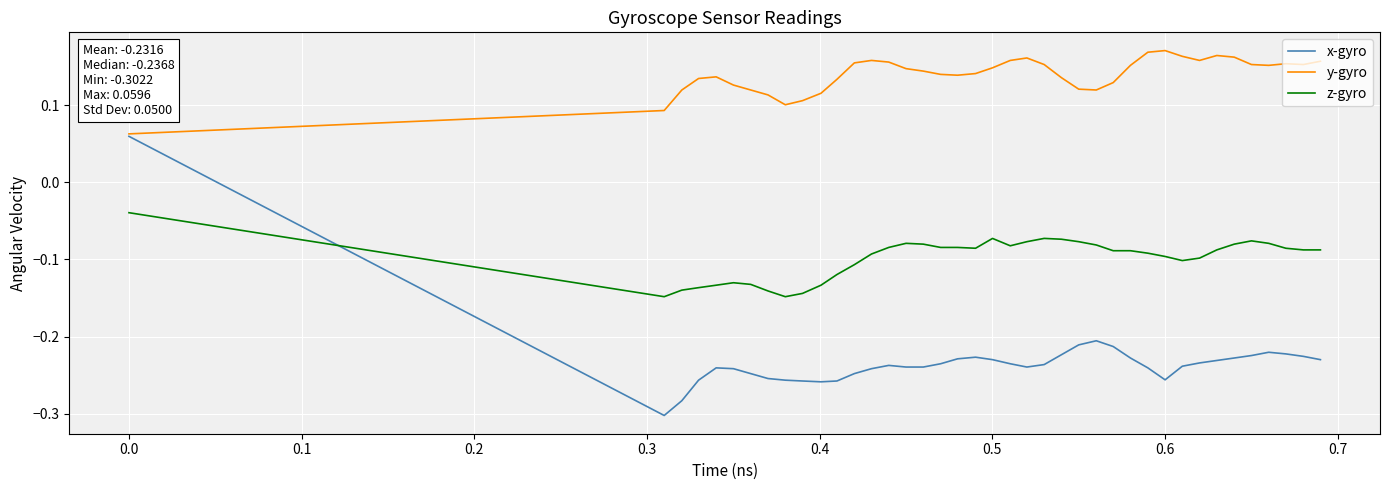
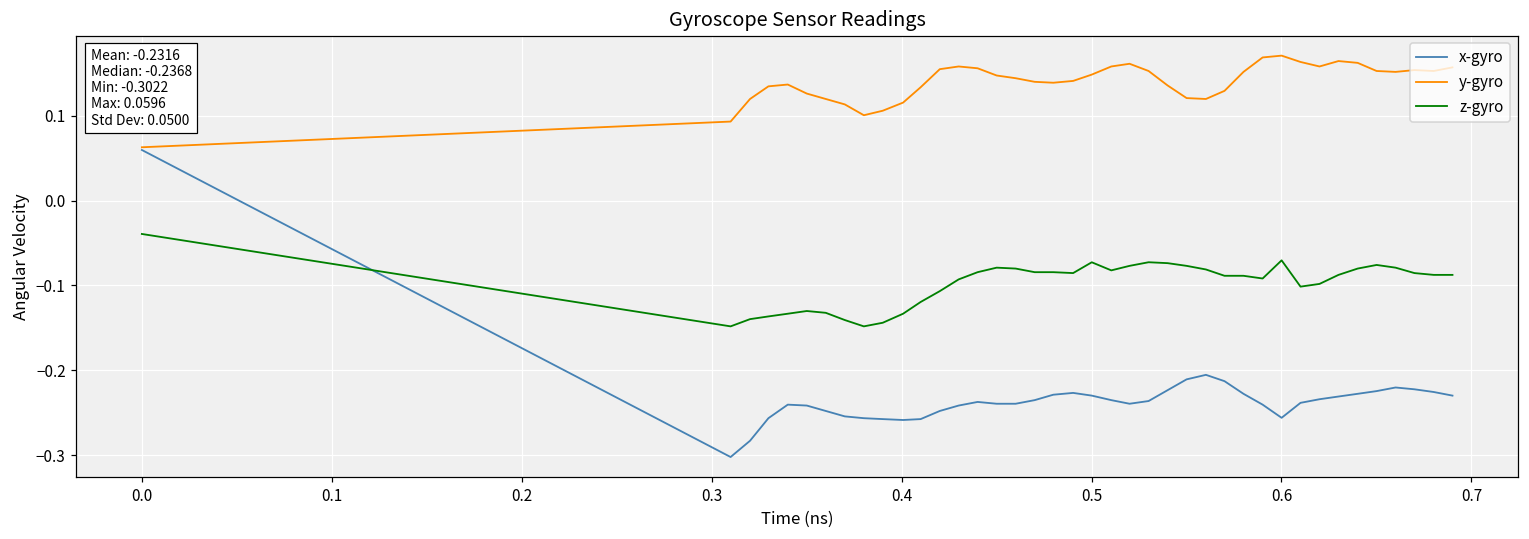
  {
    "x-gyro": {
      "0.5": -0.23,
      "0.6": -0.26
    },
    "y-gyro": {
      "0.5": 0.15,
      "0.6": 0.17
    },
    "z-gyro": {
      "0.0": -0.04,
      "0.5": -0.07,
-     "0.6": -0.10
+     "0.6": -0.07
    }
  }
